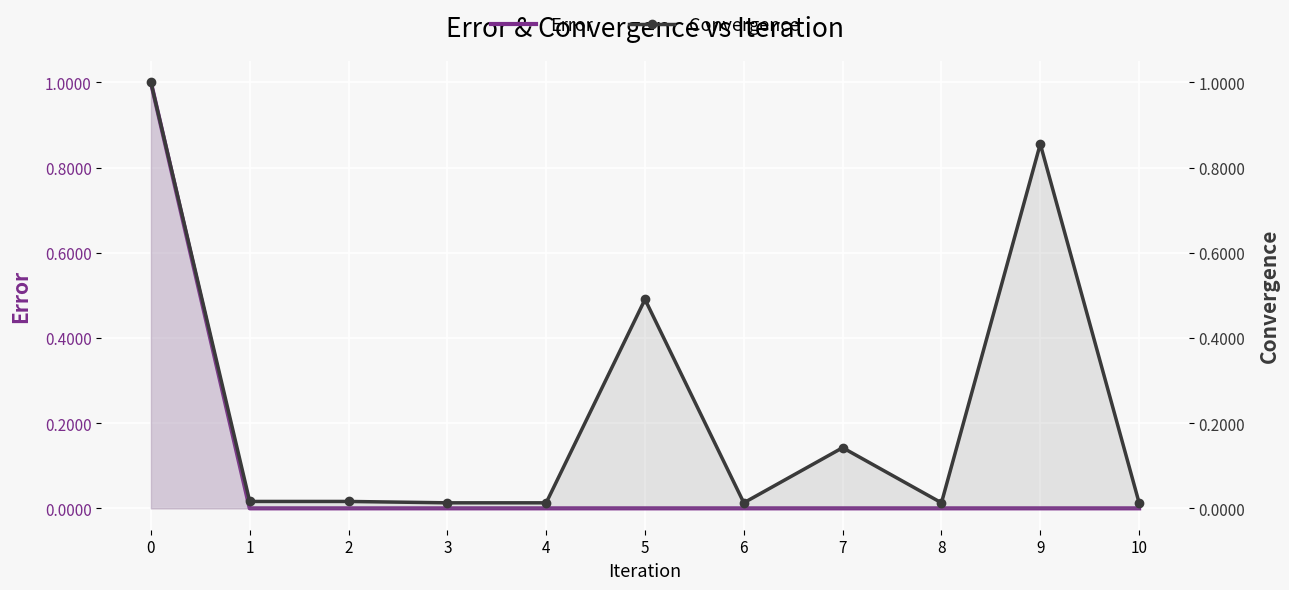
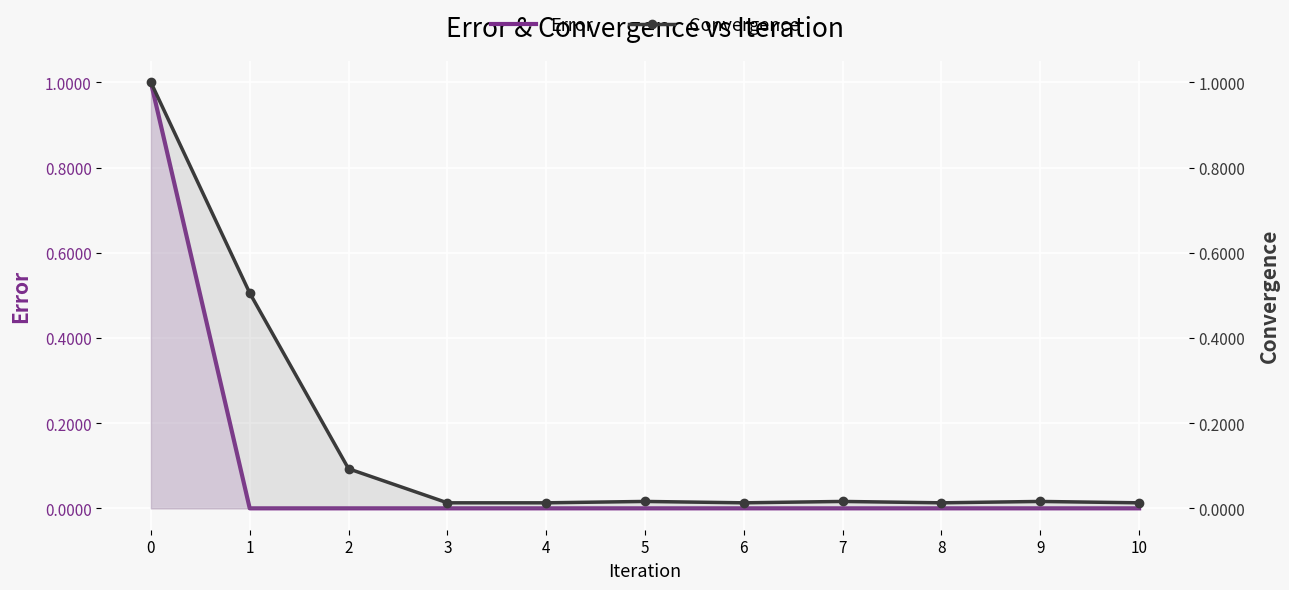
  {
    "Error": {
      "0": 1.00,
      "1": 0.00,
      "2": 0.00,
      "3": 0.00,
      "4": 0.00,
      "5": 0.00,
      "6": 0.00,
      "7": 0.00,
      "8": 0.00,
      "9": 0.00,
      "10": 0.00
    },
    "Convergence": {
      "0": 1.00,
-     "1": 0.02,
-     "2": 0.02,
+     "1": 0.51,
+     "2": 0.09,
      "3": 0.01,
      "4": 0.01,
-     "5": 0.49,
+     "5": 0.02,
      "6": 0.01,
-     "7": 0.14,
+     "7": 0.02,
      "8": 0.01,
-     "9": 0.86,
+     "9": 0.02,
      "10": 0.01
    }
  }
